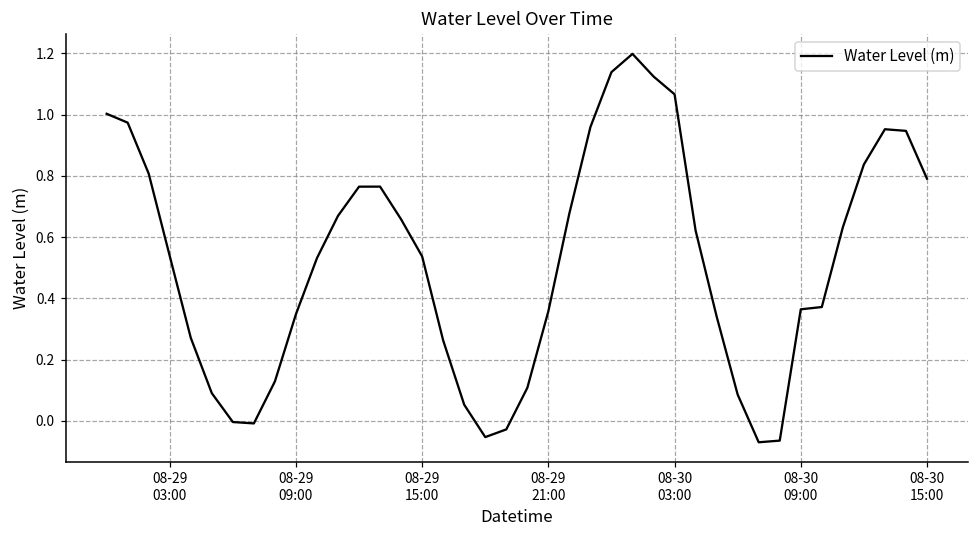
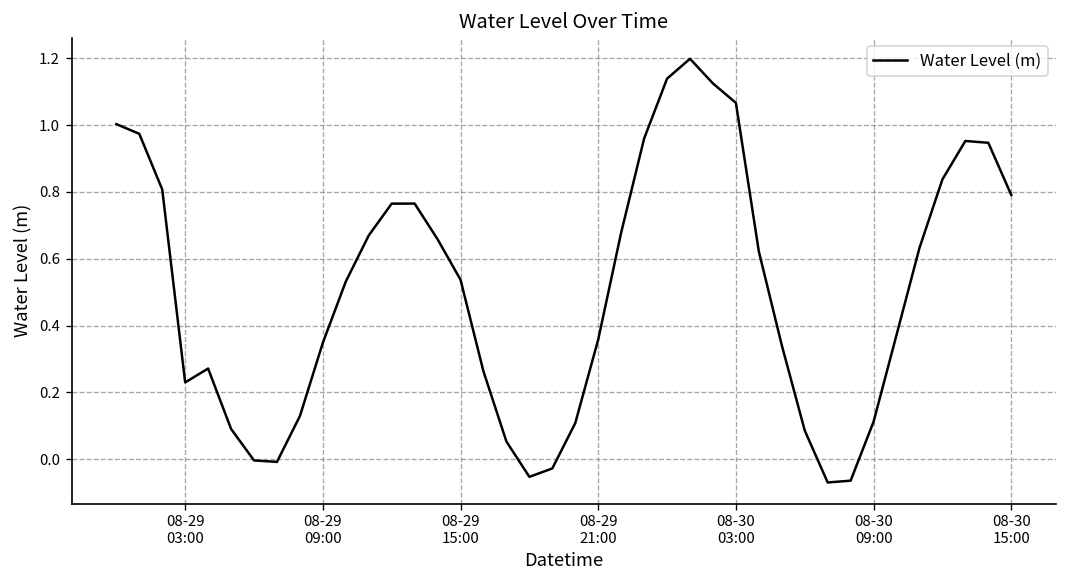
  {
-   "08-29 03:00": 0.54,
+   "08-29 03:00": 0.23,
    "08-29 09:00": 0.35,
    "08-29 15:00": 0.54,
    "08-29 21:00": 0.36,
    "08-30 03:00": 1.07,
-   "08-30 09:00": 0.36,
+   "08-30 09:00": 0.11,
    "08-30 15:00": 0.79
  }
